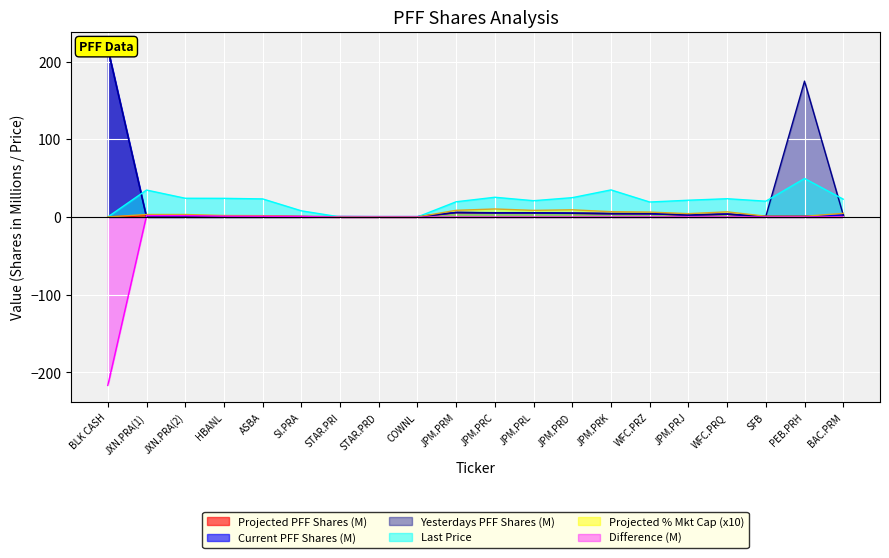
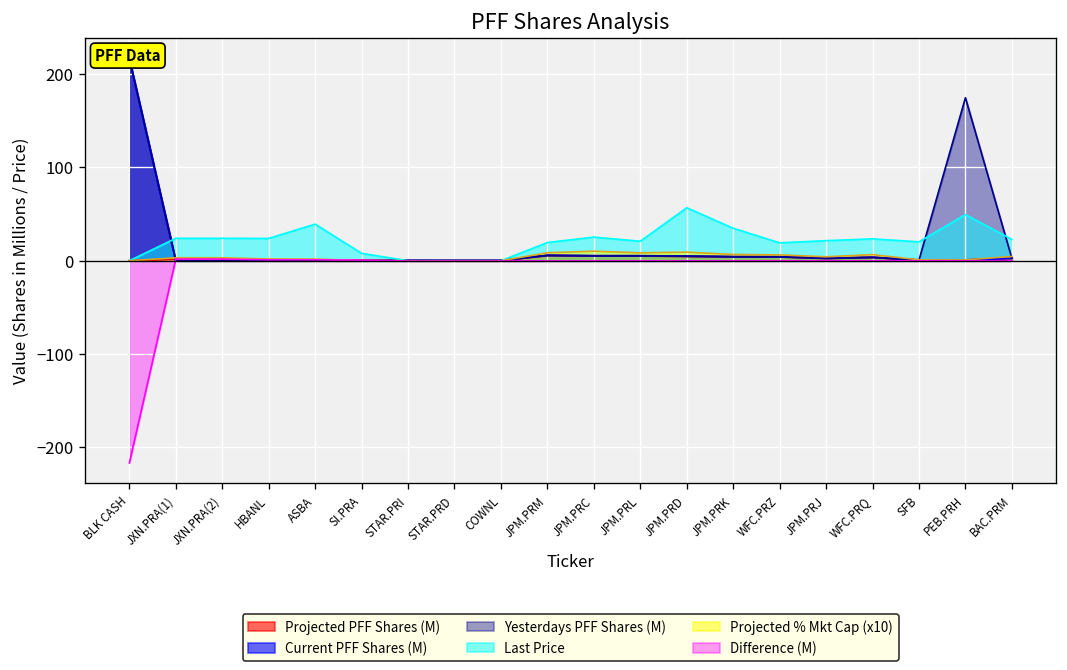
  {
    "Yesterdays PFF Shares (M)": {
      "PEB.PRH": 170
    },
    "Last Price": {
-     "JXN.PRA(1)": 30,
+     "JXN.PRA(1)": 20,
      "JXN.PRA(2)": 20,
      "HBANL": 20,
-     "ASBA": 20,
+     "ASBA": 40,
      "SI.PRA": 10,
      "JPM.PRM": 20,
      "JPM.PRC": 30,
      "JPM.PRL": 20,
-     "JPM.PRD": 20,
+     "JPM.PRD": 60,
      "JPM.PRK": 30,
      "WFC.PRZ": 20,
      "JPM.PRJ": 20,
      "WFC.PRQ": 20,
      "SFB": 20,
      "PEB.PRH": 50,
      "BAC.PRM": 20
    },
    "Projected % Mkt Cap (x10)": {
      "JPM.PRC": 10,
      "JPM.PRD": 10
    }
  }
